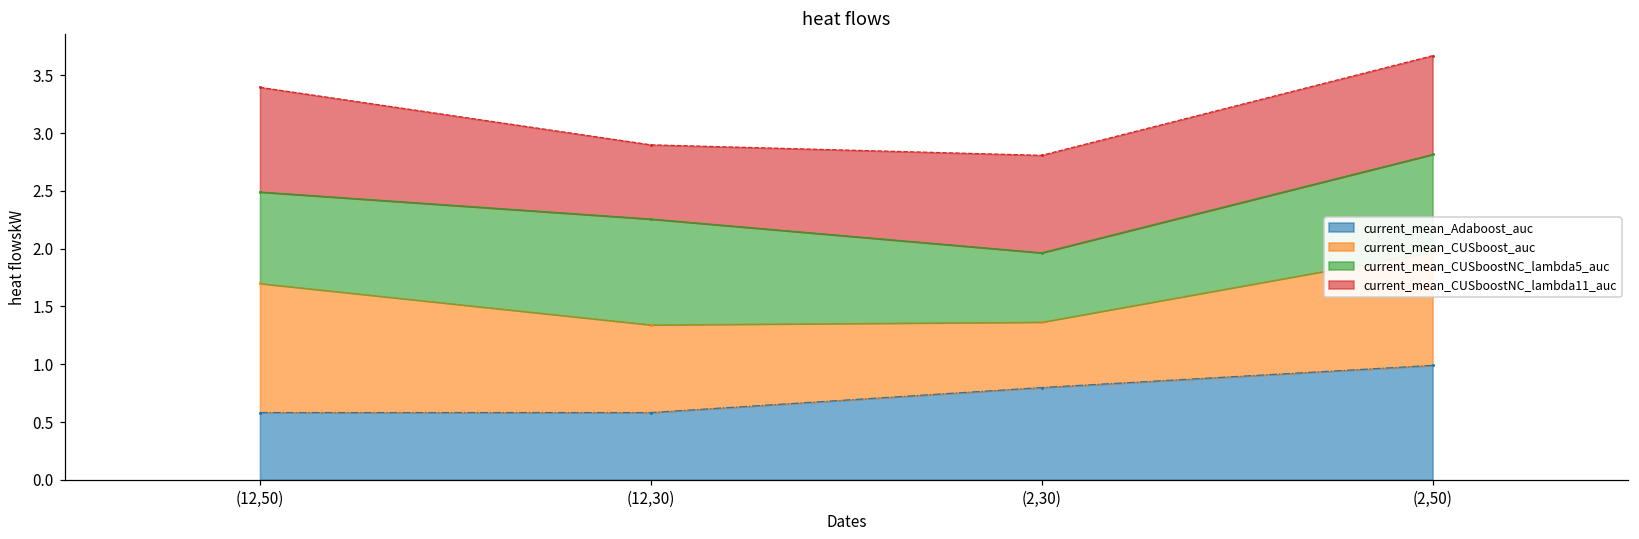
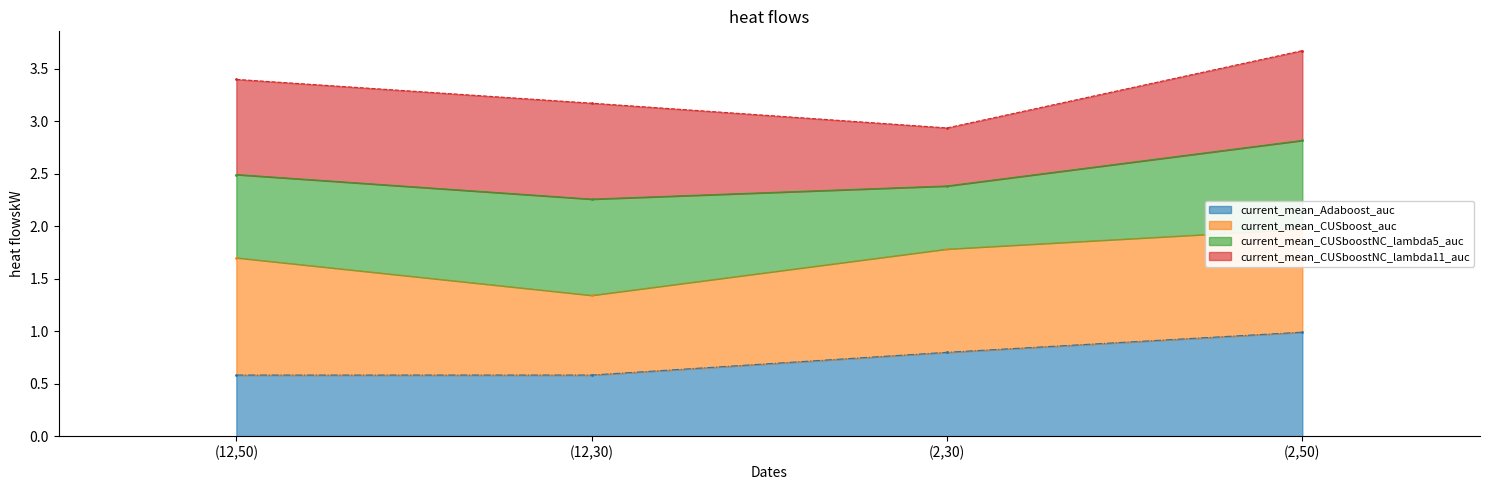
  {
    "current_mean_Adaboost_auc": {
      "(12,50)": 0.58,
      "(12,30)": 0.58,
      "(2,30)": 0.80,
      "(2,50)": 0.99
    },
    "current_mean_CUSboost_auc": {
      "(12,50)": 1.12,
      "(12,30)": 0.76,
-     "(2,30)": 0.57
+     "(2,30)": 0.98
    },
    "current_mean_CUSboostNC_lambda5_auc": {
      "(12,50)": 0.79,
      "(12,30)": 0.92,
      "(2,30)": 0.60,
      "(2,50)": 0.84
    },
    "current_mean_CUSboostNC_lambda11_auc": {
      "(12,50)": 0.91,
-     "(12,30)": 0.64,
-     "(2,30)": 0.84,
+     "(12,30)": 0.91,
+     "(2,30)": 0.55,
      "(2,50)": 0.86
    }
  }
